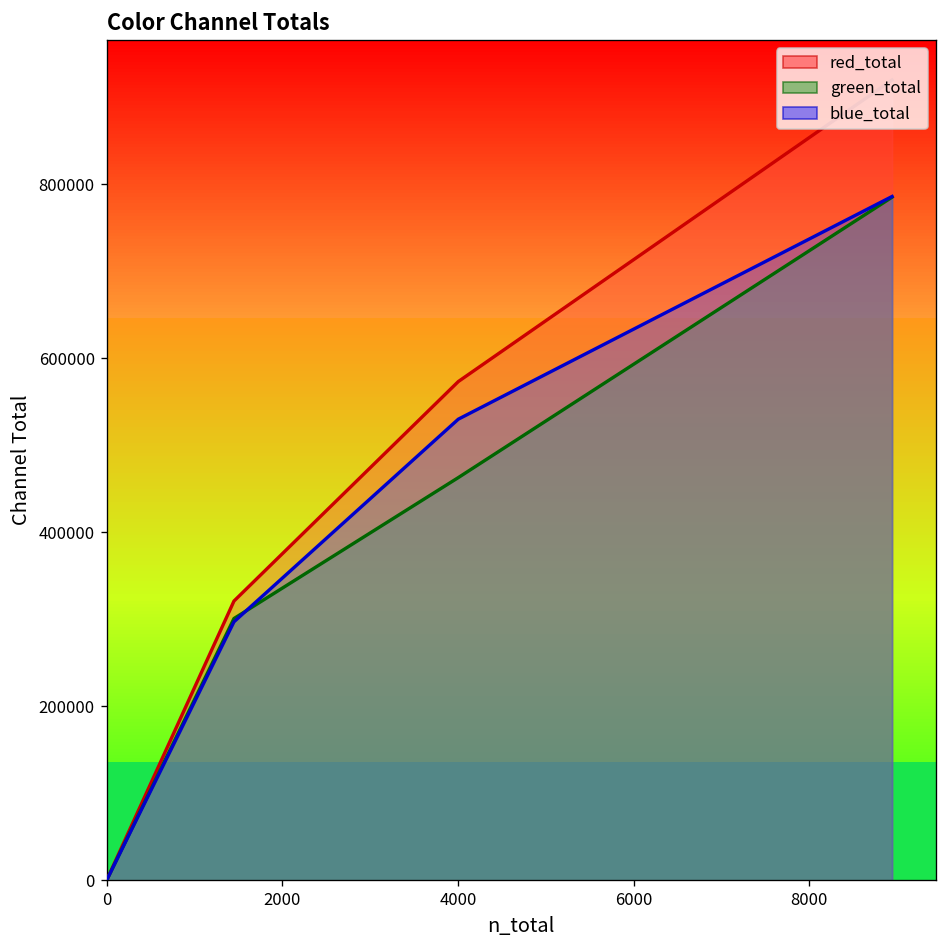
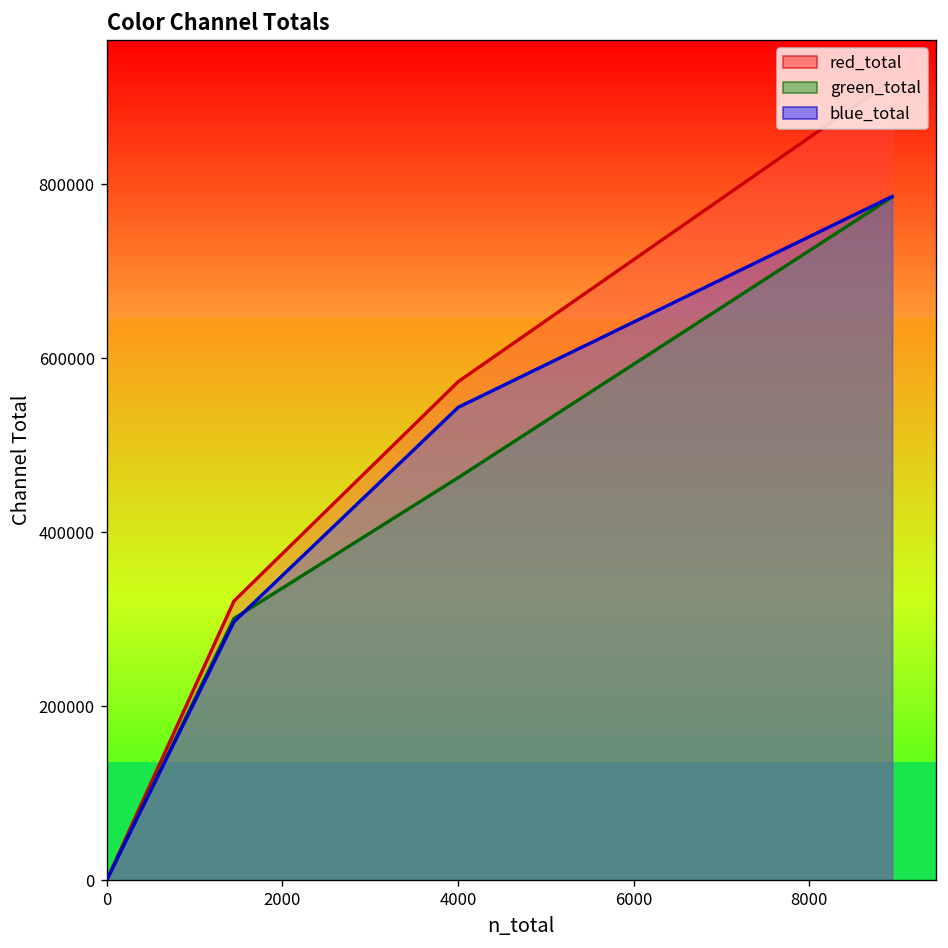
  {
    "red_total": {
      "4000": 570000
    },
    "green_total": {
      "4000": 460000
    },
    "blue_total": {
-     "4000": 530000
+     "4000": 540000
    }
  }
